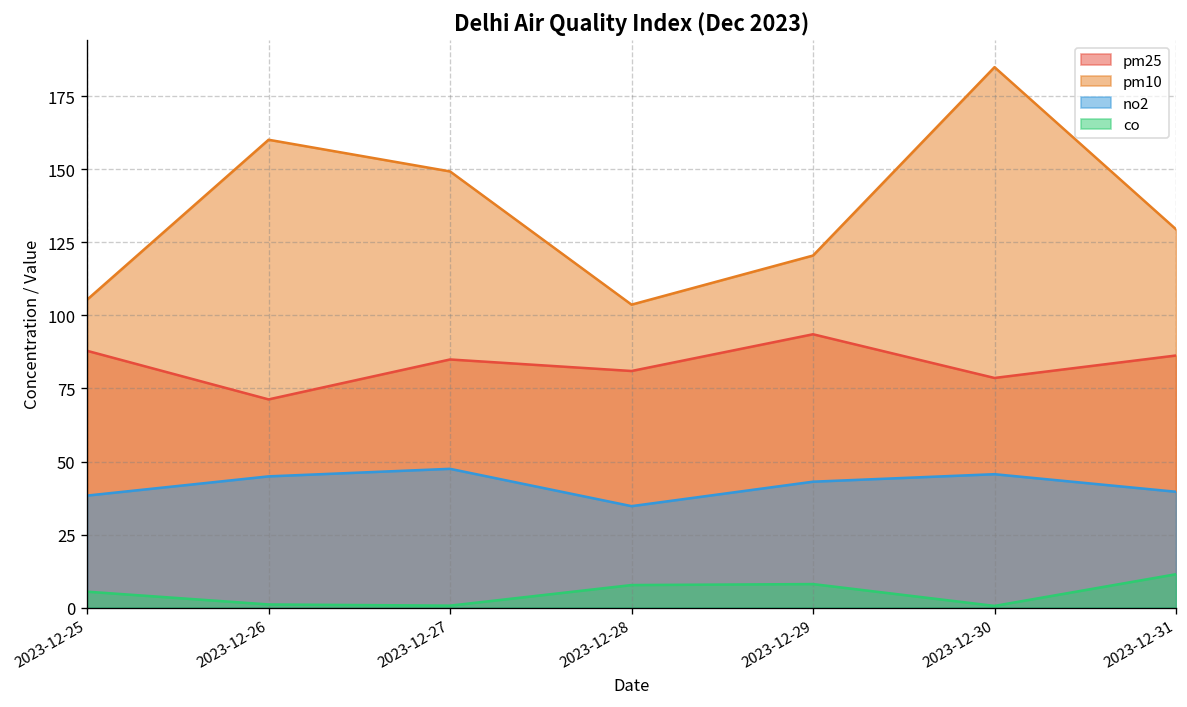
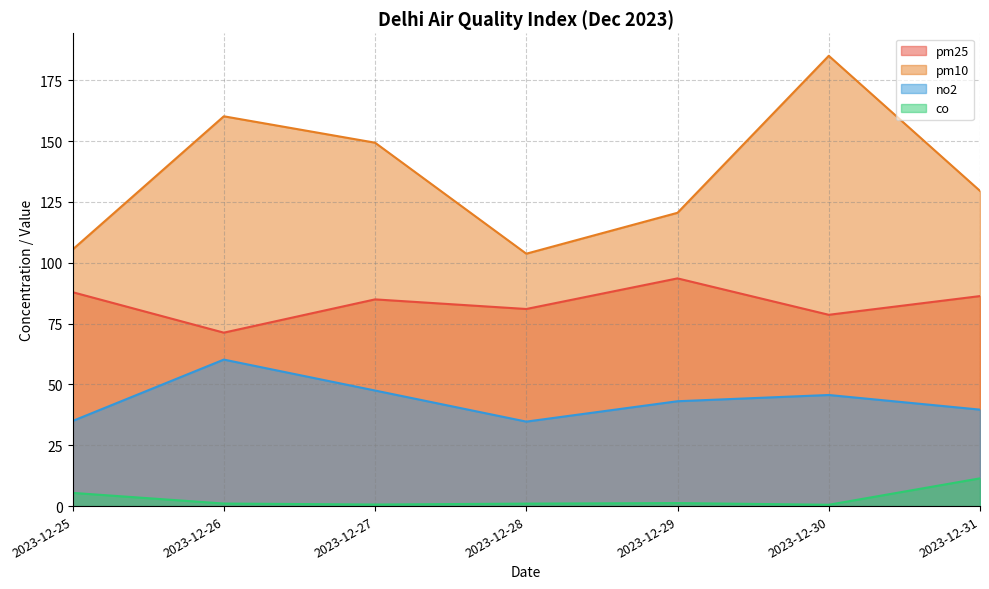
  {
    "no2": {
-     "2023-12-25": 38,
-     "2023-12-26": 45,
+     "2023-12-25": 35,
+     "2023-12-26": 60,
      "2023-12-27": 47,
      "2023-12-28": 35,
      "2023-12-29": 43,
      "2023-12-30": 46,
      "2023-12-31": 40
    },
    "co": {
      "2023-12-25": 5,
      "2023-12-26": 1,
      "2023-12-27": 1,
-     "2023-12-28": 8,
-     "2023-12-29": 8,
+     "2023-12-28": 1,
+     "2023-12-29": 1,
      "2023-12-30": 1,
      "2023-12-31": 11
    }
  }
